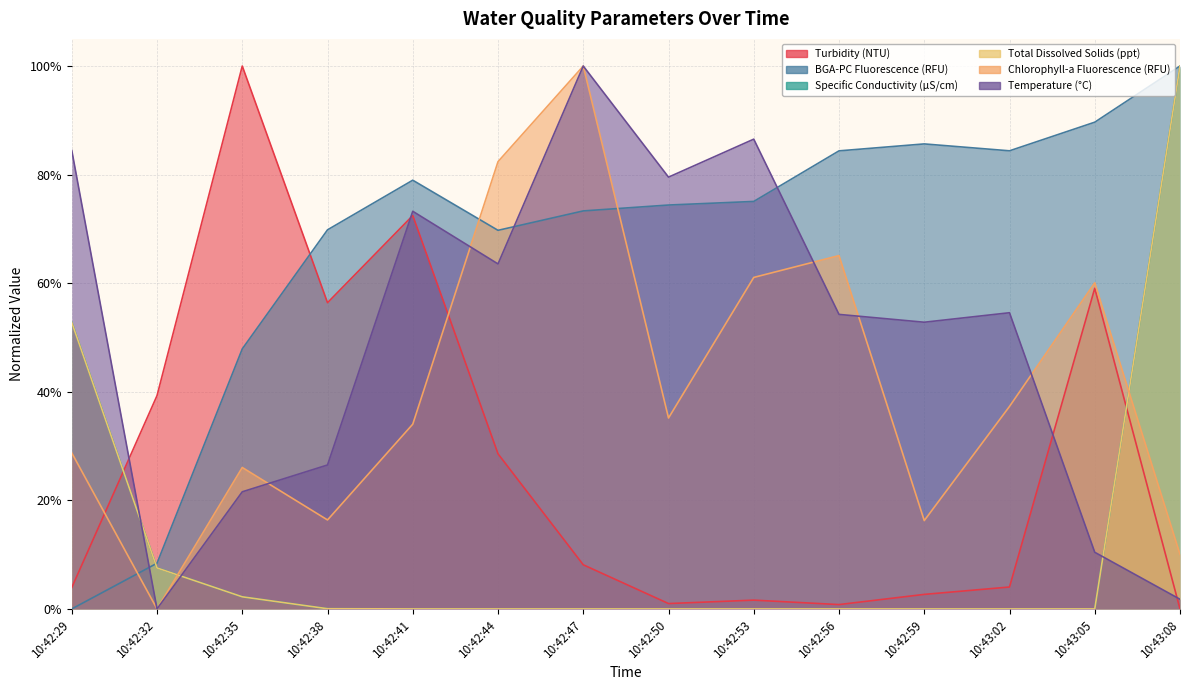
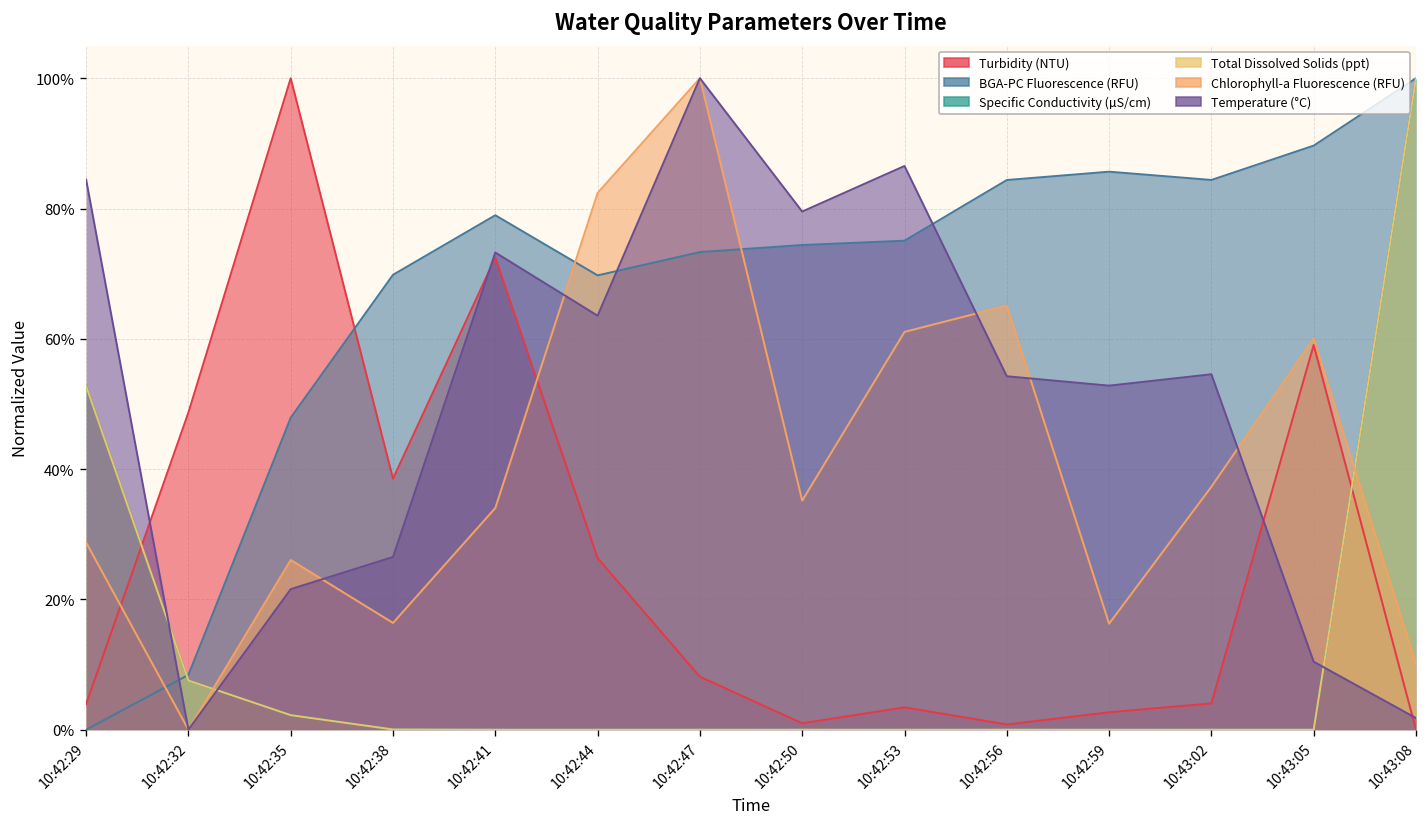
  {
    "Turbidity (NTU)": {
      "10:42:29": "4%",
-     "10:42:32": "39%",
+     "10:42:32": "49%",
      "10:42:35": "100%",
-     "10:42:38": "56%",
+     "10:42:38": "39%",
      "10:42:41": "72%",
-     "10:42:44": "29%",
+     "10:42:44": "26%",
      "10:42:47": "8%",
      "10:42:50": "1%",
-     "10:42:53": "2%",
+     "10:42:53": "3%",
      "10:42:56": "1%",
      "10:42:59": "3%",
      "10:43:02": "4%",
      "10:43:05": "59%",
      "10:43:08": "0%"
    }
  }
